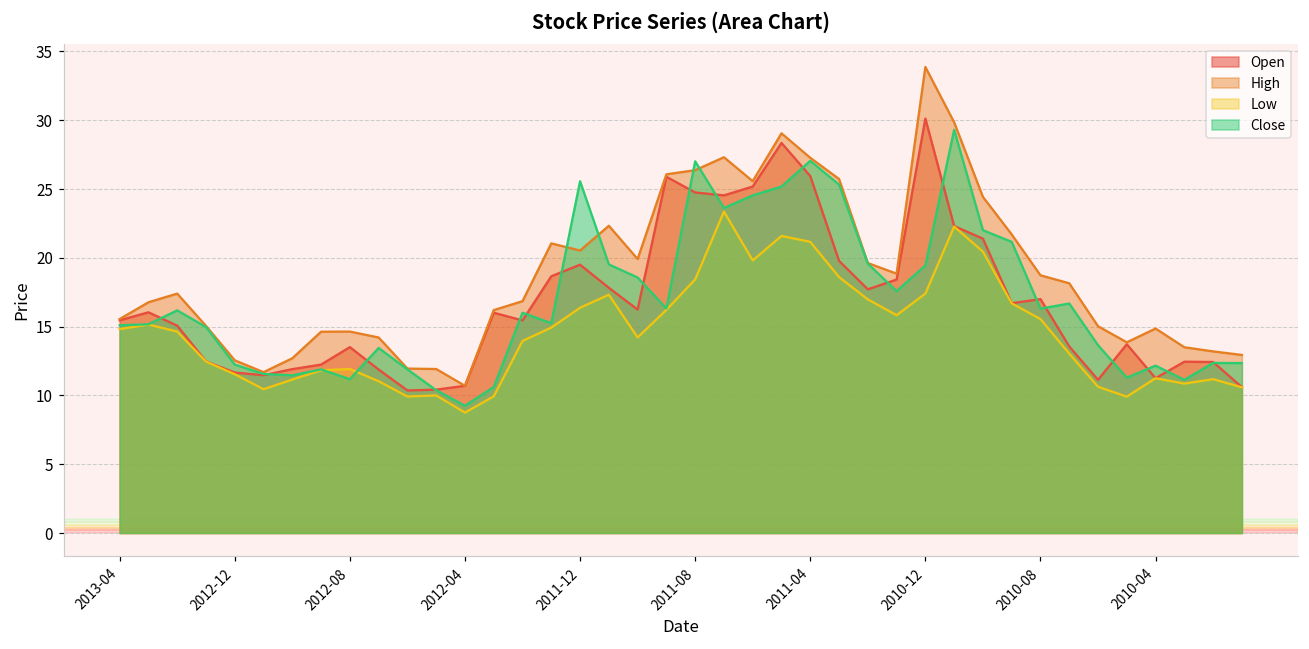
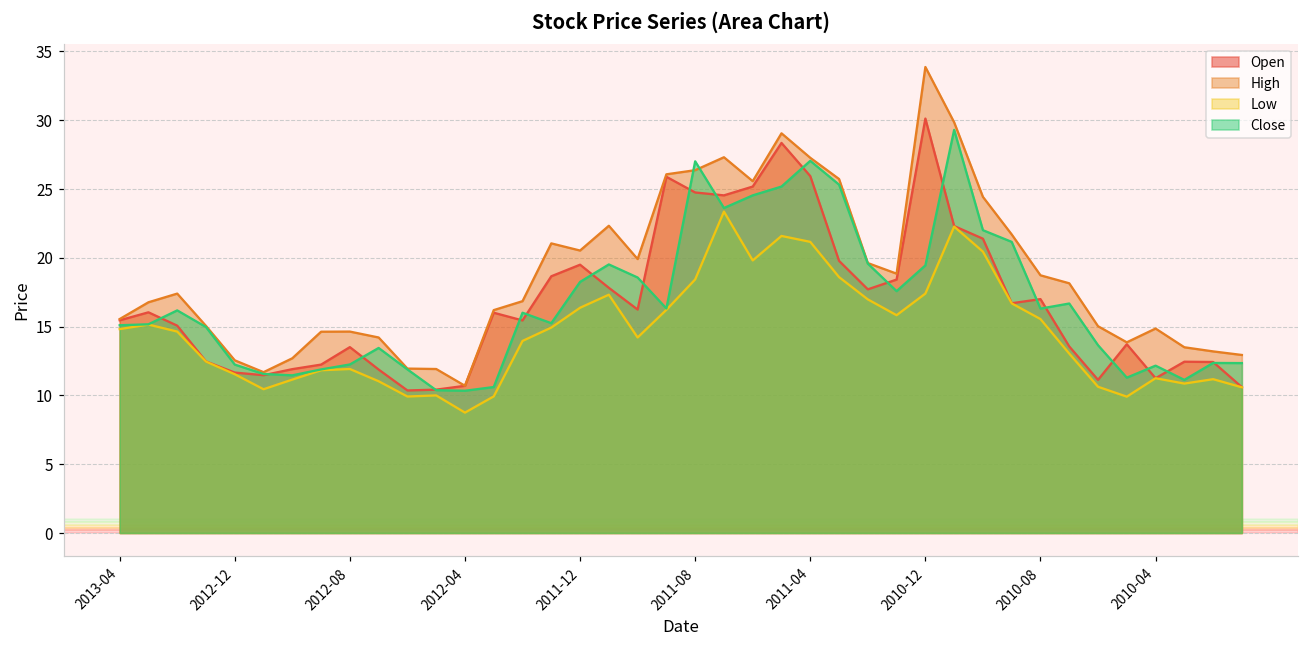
  {
    "Close": {
      "2013-04": 15.1,
      "2012-12": 12.2,
-     "2012-08": 11.2,
-     "2012-04": 9.3,
-     "2011-12": 25.6,
+     "2012-08": 12.3,
+     "2012-04": 10.3,
+     "2011-12": 18.3,
      "2011-08": 27.0,
      "2011-04": 27.0,
      "2010-12": 19.4,
      "2010-08": 16.3,
      "2010-04": 12.2
    }
  }
